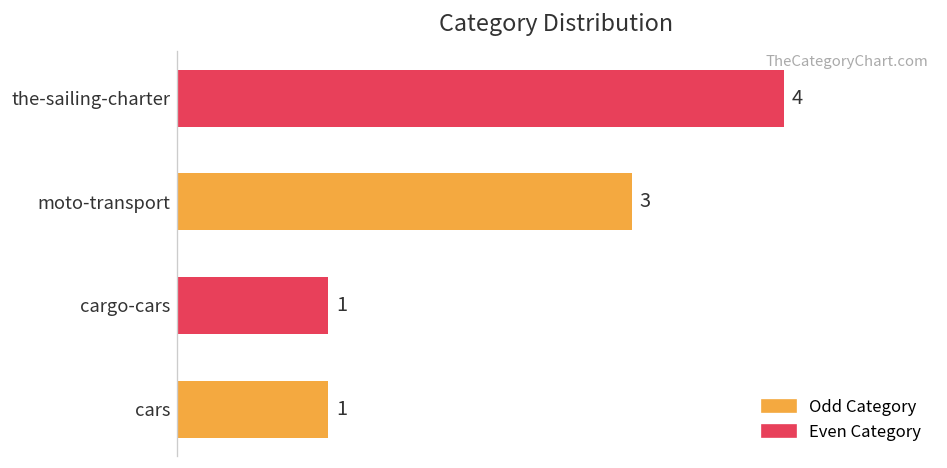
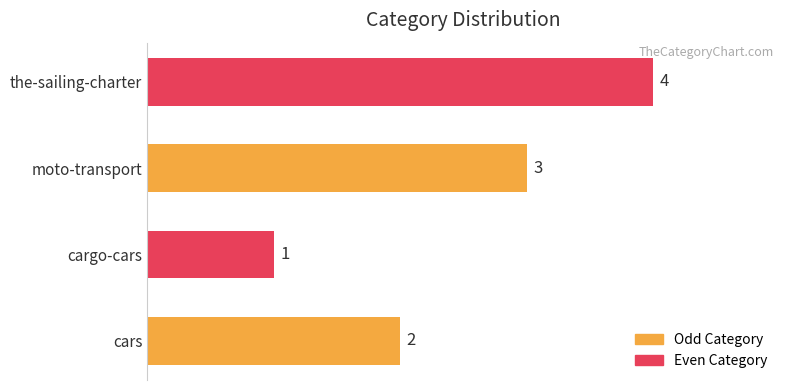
  {
    "the-sailing-charter": 4,
    "moto-transport": 3,
    "cargo-cars": 1,
-   "cars": 1
+   "cars": 2
  }
